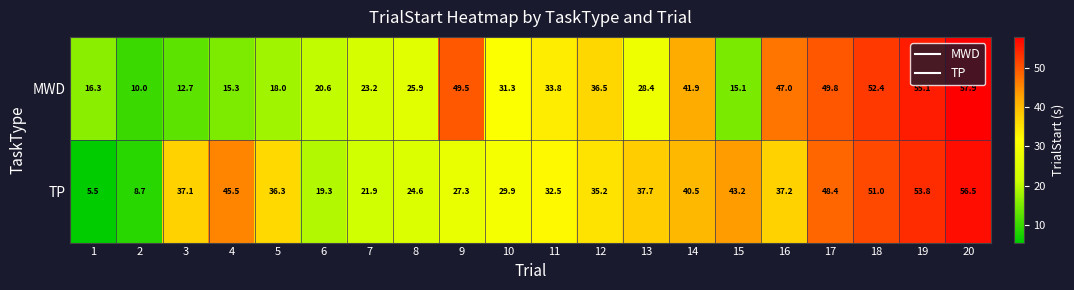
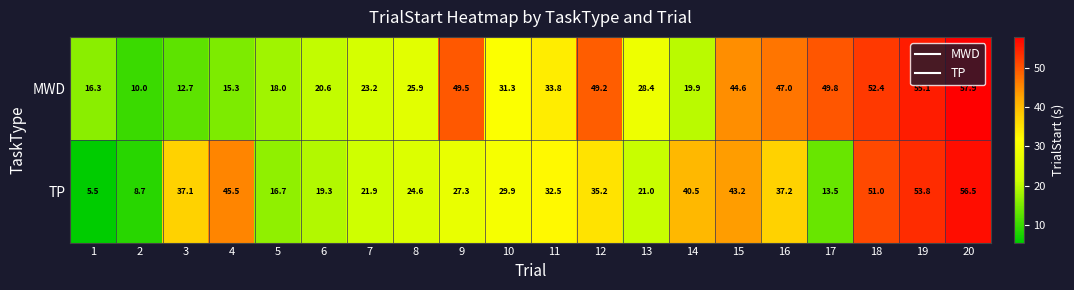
  {
    "MWD": {
      "1": 16.3,
      "2": 10.0,
      "3": 12.7,
      "4": 15.3,
      "5": 18.0,
      "6": 20.6,
      "7": 23.2,
      "8": 25.9,
      "9": 49.5,
      "10": 31.3,
      "11": 33.8,
-     "12": 36.5,
+     "12": 49.2,
      "13": 28.4,
-     "14": 41.9,
-     "15": 15.1,
+     "14": 19.9,
+     "15": 44.6,
      "16": 47.0,
      "17": 49.8,
      "18": 52.4
    },
    "TP": {
      "1": 5.5,
      "2": 8.7,
      "3": 37.1,
      "4": 45.5,
-     "5": 36.3,
+     "5": 16.7,
      "6": 19.3,
      "7": 21.9,
      "8": 24.6,
      "9": 27.3,
      "10": 29.9,
      "11": 32.5,
      "12": 35.2,
-     "13": 37.7,
+     "13": 21.0,
      "14": 40.5,
      "15": 43.2,
      "16": 37.2,
-     "17": 48.4,
+     "17": 13.5,
      "18": 51.0,
      "19": 53.8,
      "20": 56.5
    }
  }
